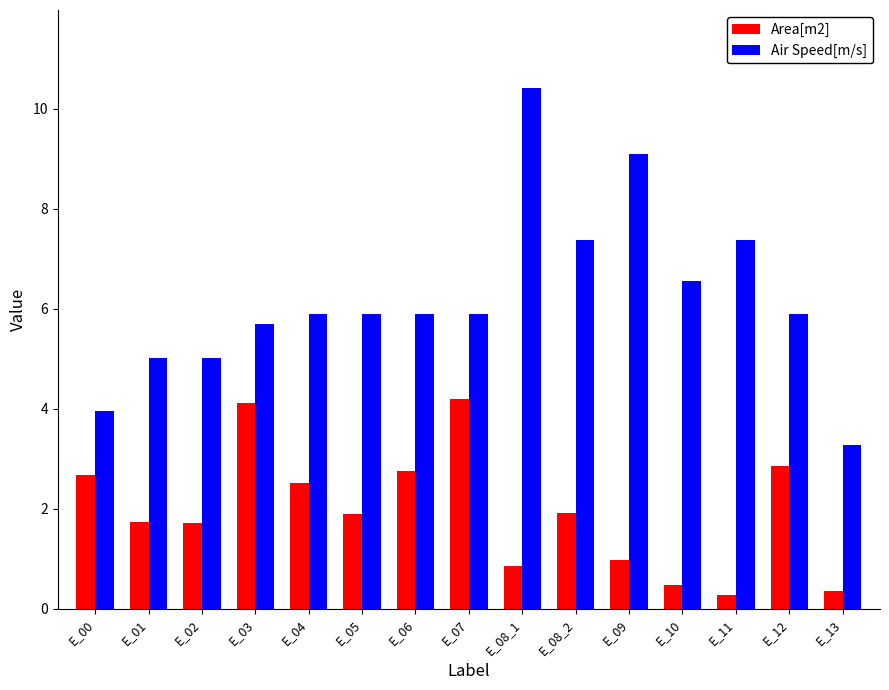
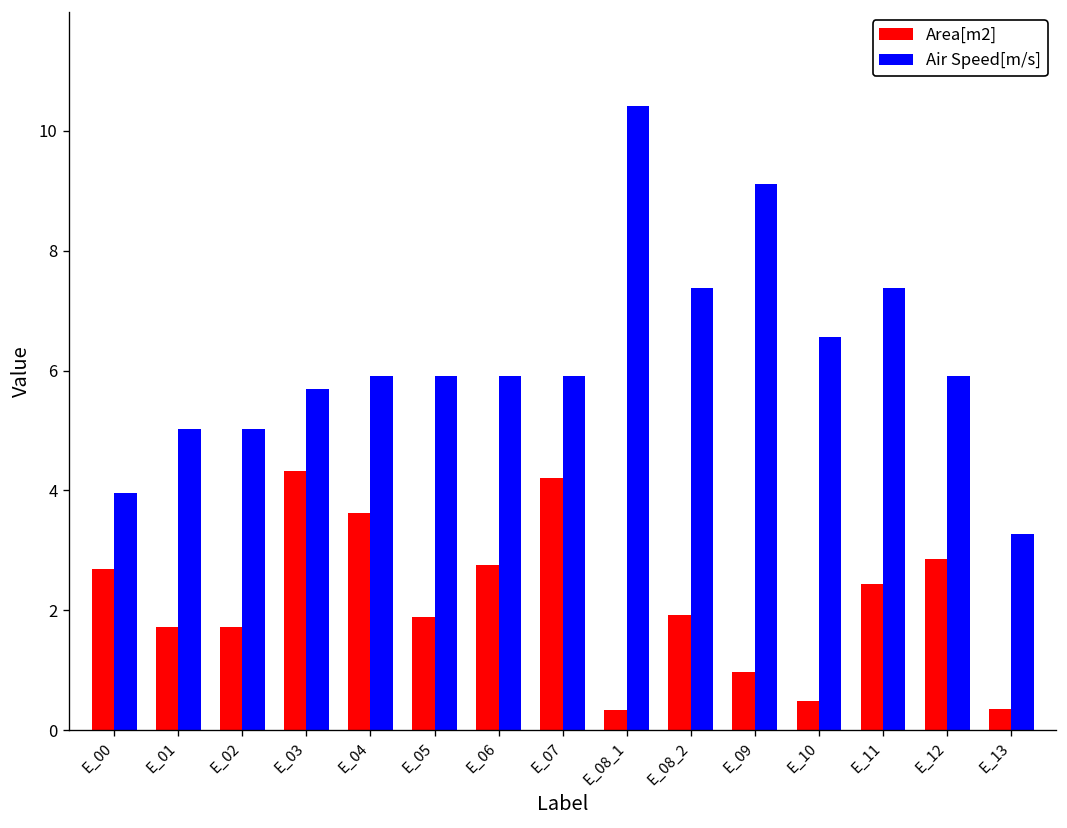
  {
    "Area[m2]": {
      "E_00": 2.7,
      "E_01": 1.7,
      "E_02": 1.7,
-     "E_03": 4.1,
-     "E_04": 2.5,
+     "E_03": 4.3,
+     "E_04": 3.6,
      "E_05": 1.9,
      "E_06": 2.8,
      "E_07": 4.2,
-     "E_08_1": 0.9,
+     "E_08_1": 0.3,
      "E_08_2": 1.9,
      "E_09": 1.0,
      "E_10": 0.5,
-     "E_11": 0.3,
+     "E_11": 2.4,
      "E_12": 2.9,
      "E_13": 0.4
    },
    "Air Speed[m/s]": {
      "E_00": 4.0,
      "E_01": 5.0,
      "E_02": 5.0,
      "E_03": 5.7,
      "E_04": 5.9,
      "E_05": 5.9,
      "E_06": 5.9,
      "E_07": 5.9,
      "E_08_1": 10.4,
      "E_08_2": 7.4,
      "E_09": 9.1,
      "E_10": 6.6,
      "E_11": 7.4,
      "E_12": 5.9,
      "E_13": 3.3
    }
  }
